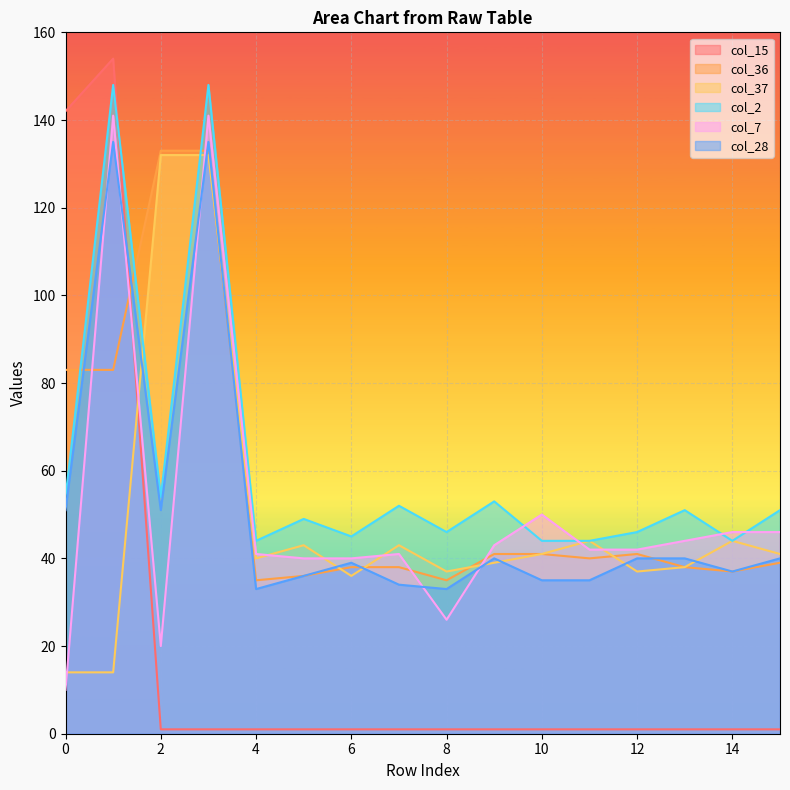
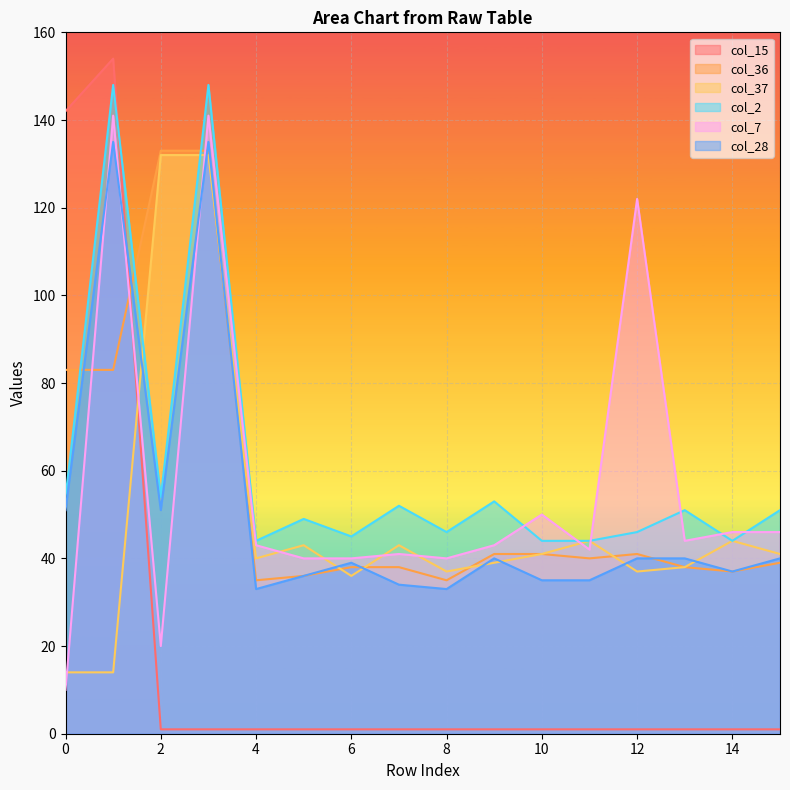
  {
    "col_7": {
      "0": 10,
      "2": 20,
-     "4": 41,
+     "4": 43,
      "6": 40,
-     "8": 26,
+     "8": 40,
      "10": 50,
-     "12": 42,
+     "12": 122,
      "14": 46
    }
  }
